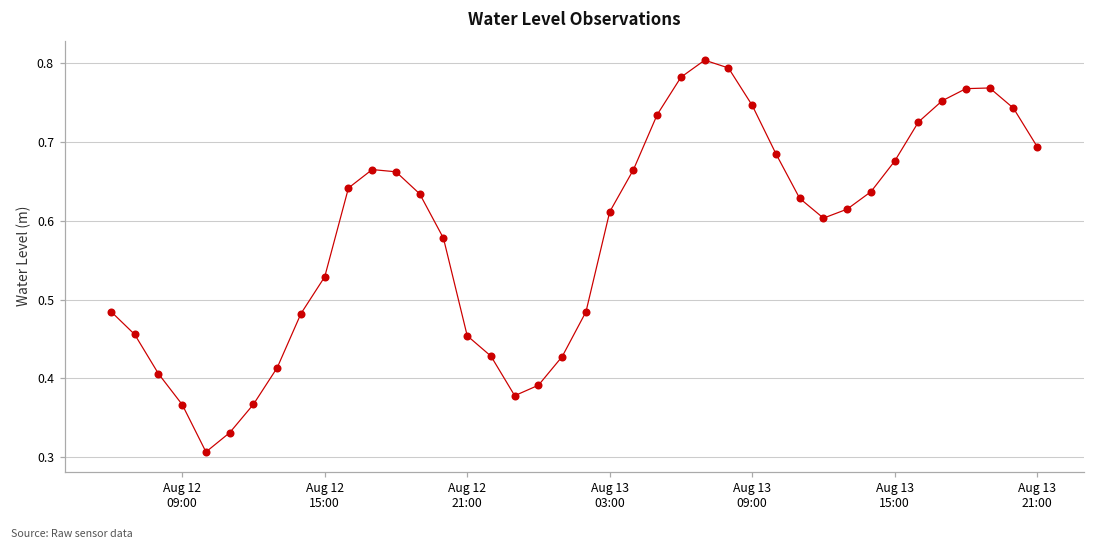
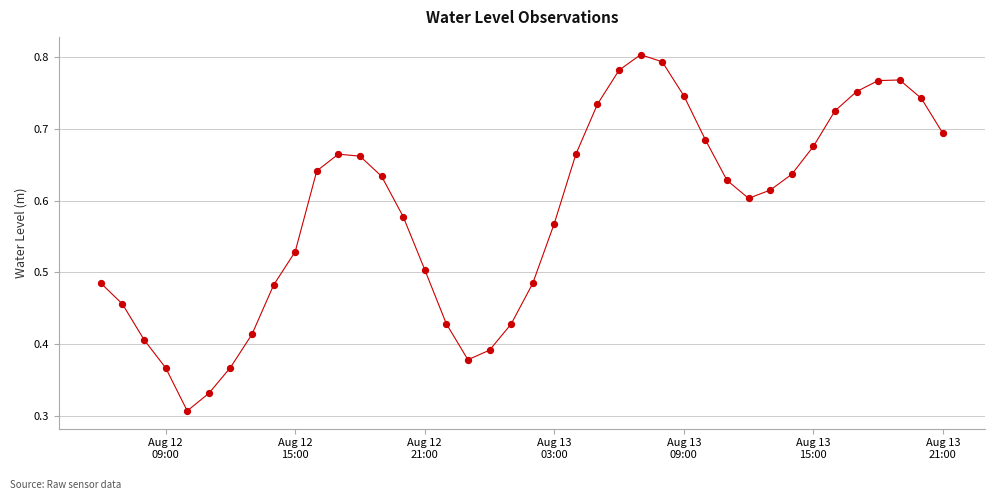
  {
    "Aug 12 09:00": 0.37,
    "Aug 12 15:00": 0.53,
-   "Aug 12 21:00": 0.45,
-   "Aug 13 03:00": 0.61,
+   "Aug 12 21:00": 0.50,
+   "Aug 13 03:00": 0.57,
    "Aug 13 09:00": 0.75,
    "Aug 13 15:00": 0.68,
    "Aug 13 21:00": 0.69
  }
